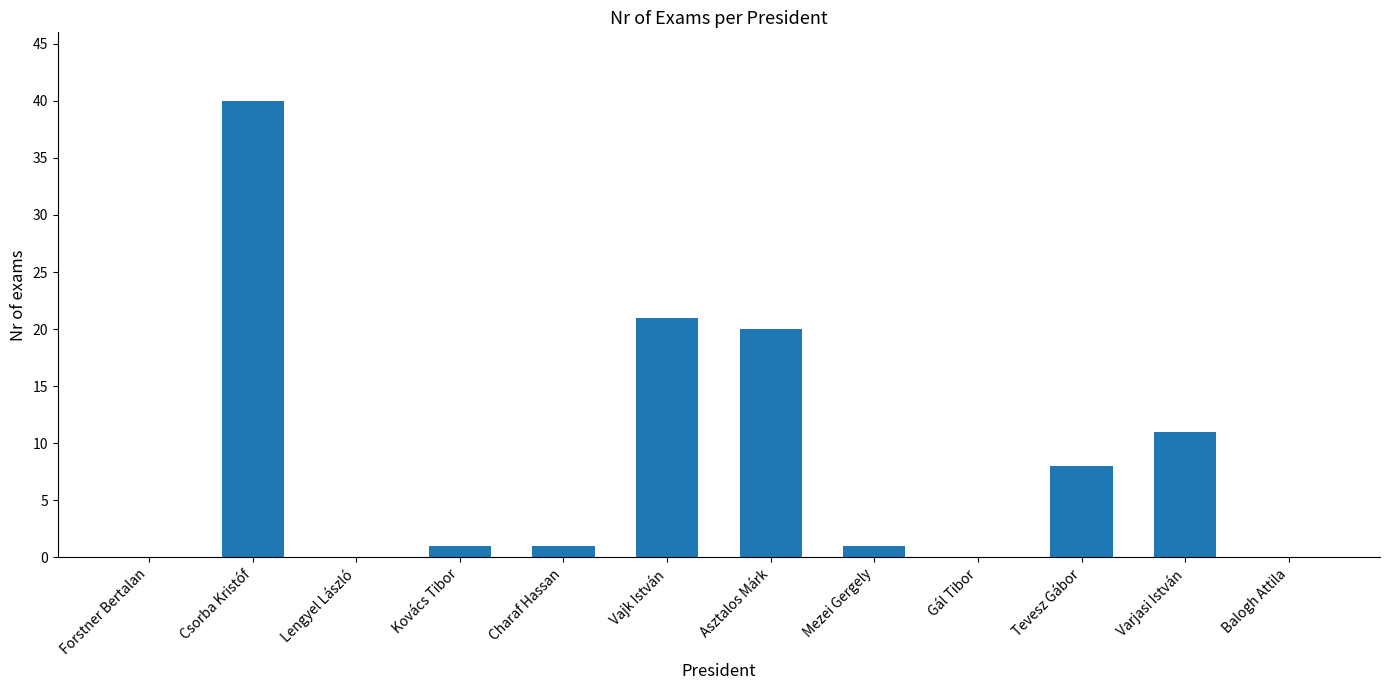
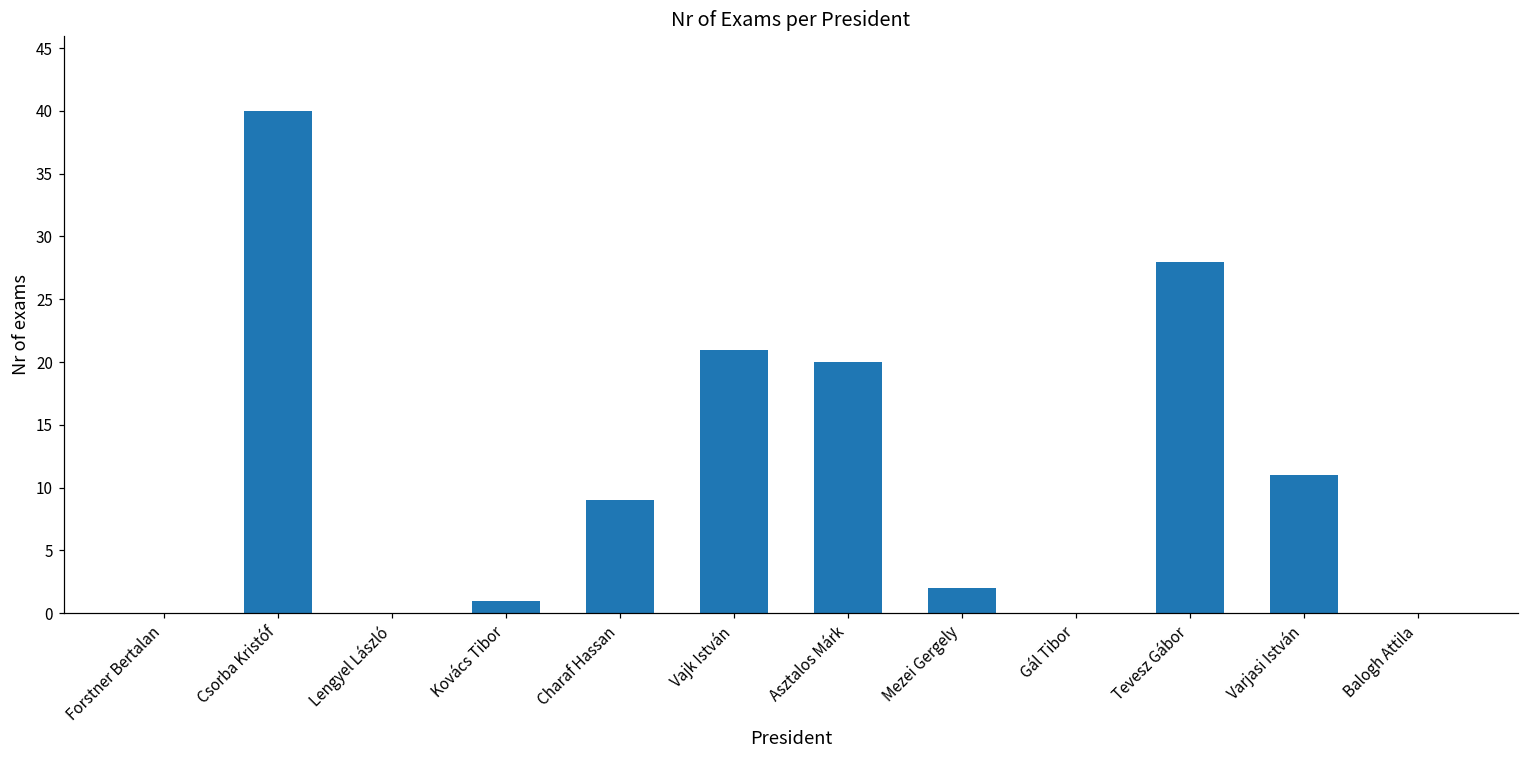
  {
    "Forstner Bertalan": 0,
    "Csorba Kristóf": 40,
    "Lengyel László": 0,
    "Kovács Tibor": 1,
-   "Charaf Hassan": 1,
+   "Charaf Hassan": 9,
    "Vajk István": 21,
    "Asztalos Márk": 20,
-   "Mezei Gergely": 1,
+   "Mezei Gergely": 2,
    "Gál Tibor": 0,
-   "Tevesz Gábor": 8,
+   "Tevesz Gábor": 28,
    "Varjasi István": 11,
    "Balogh Attila": 0
  }
